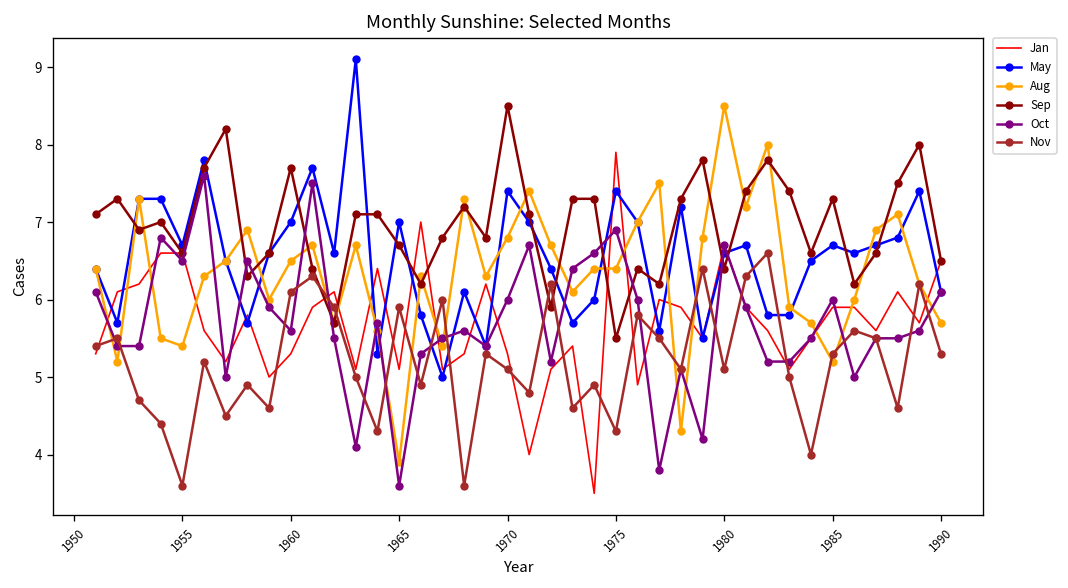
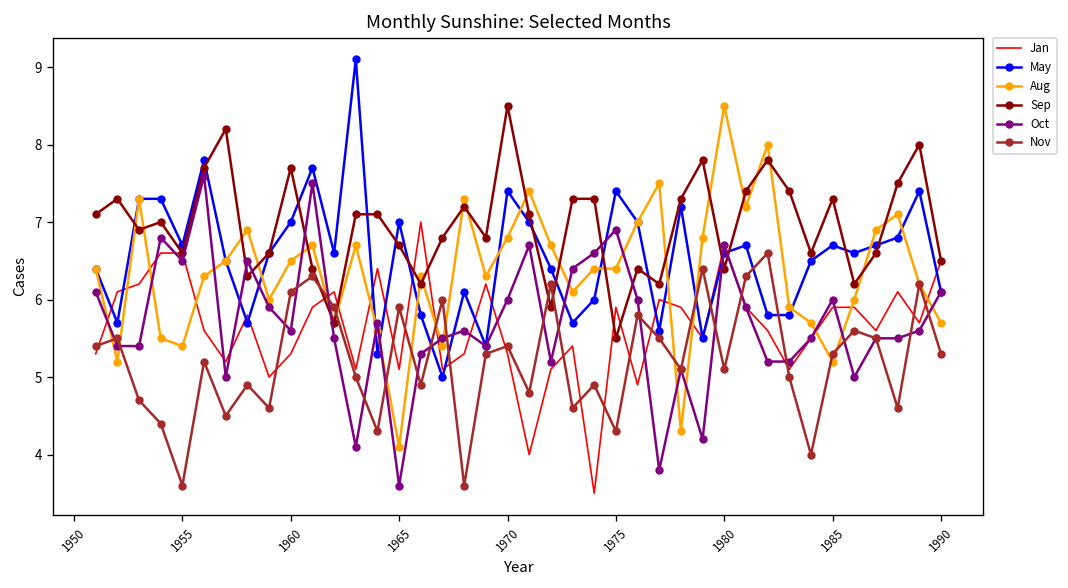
  {
    "Jan": {
      "1960": 5.3,
      "1965": 5.1,
      "1970": 5.3,
-     "1975": 7.9,
+     "1975": 5.9,
      "1985": 5.9
    },
    "May": {
      "1955": 6.7,
      "1960": 7.0,
      "1965": 7.0,
      "1970": 7.4,
      "1975": 7.4,
      "1980": 6.6,
      "1985": 6.7
    },
    "Aug": {
      "1955": 5.4,
      "1960": 6.5,
-     "1965": 3.9,
+     "1965": 4.1,
      "1970": 6.8,
      "1975": 6.4,
      "1980": 8.5,
      "1985": 5.2,
      "1990": 5.7
    },
    "Sep": {
      "1960": 7.7,
      "1965": 6.7,
      "1970": 8.5,
      "1975": 5.5,
      "1980": 6.4,
      "1985": 7.3
    },
    "Oct": {
      "1955": 6.5,
      "1960": 5.6,
      "1965": 3.6,
      "1970": 6.0,
      "1975": 6.9,
      "1985": 6.0
    },
    "Nov": {
      "1955": 3.6,
      "1960": 6.1,
      "1965": 5.9,
-     "1970": 5.1,
+     "1970": 5.4,
      "1975": 4.3,
      "1980": 5.1,
      "1985": 5.3,
      "1990": 5.3
    }
  }
